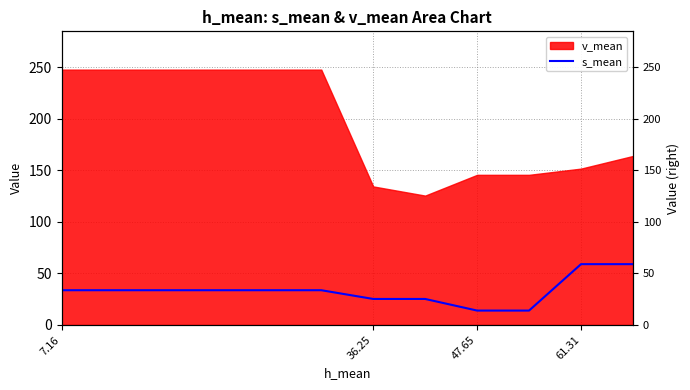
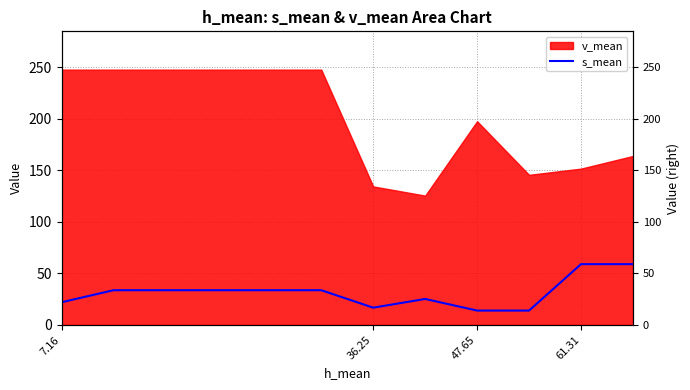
  {
    "s_mean": {
-     "7.16": 34,
-     "36.25": 25,
+     "7.16": 22,
+     "36.25": 17,
      "47.65": 14,
      "61.31": 59
    },
    "v_mean": {
      "7.16": 248,
      "36.25": 134,
-     "47.65": 146,
+     "47.65": 198,
      "61.31": 152
    }
  }
